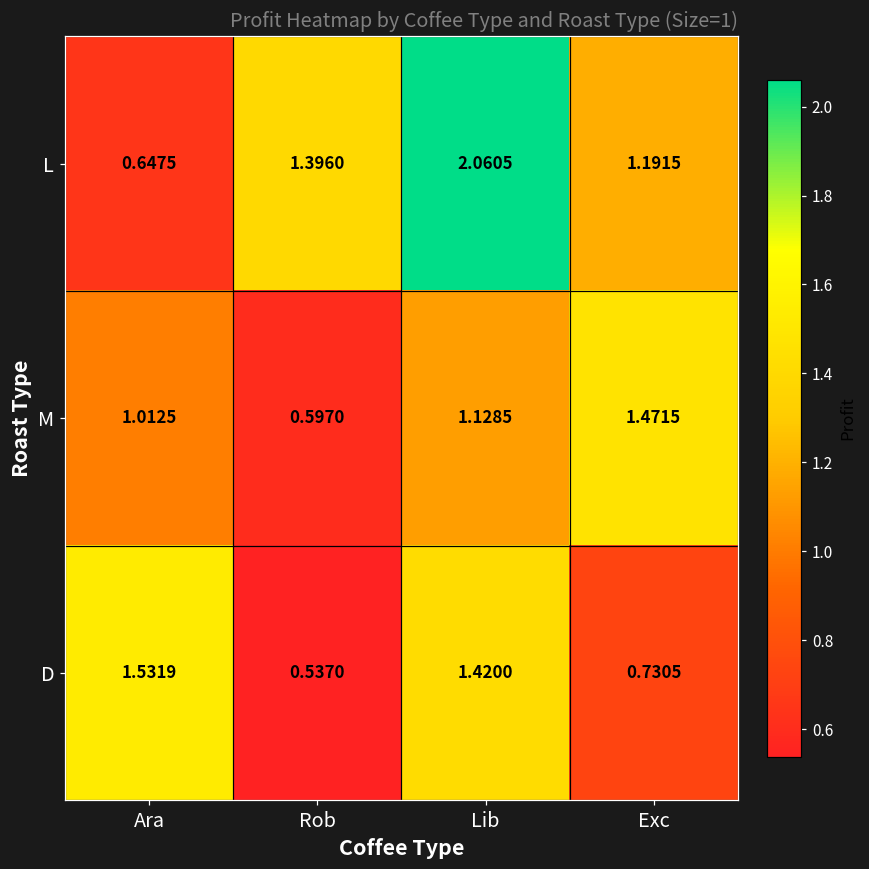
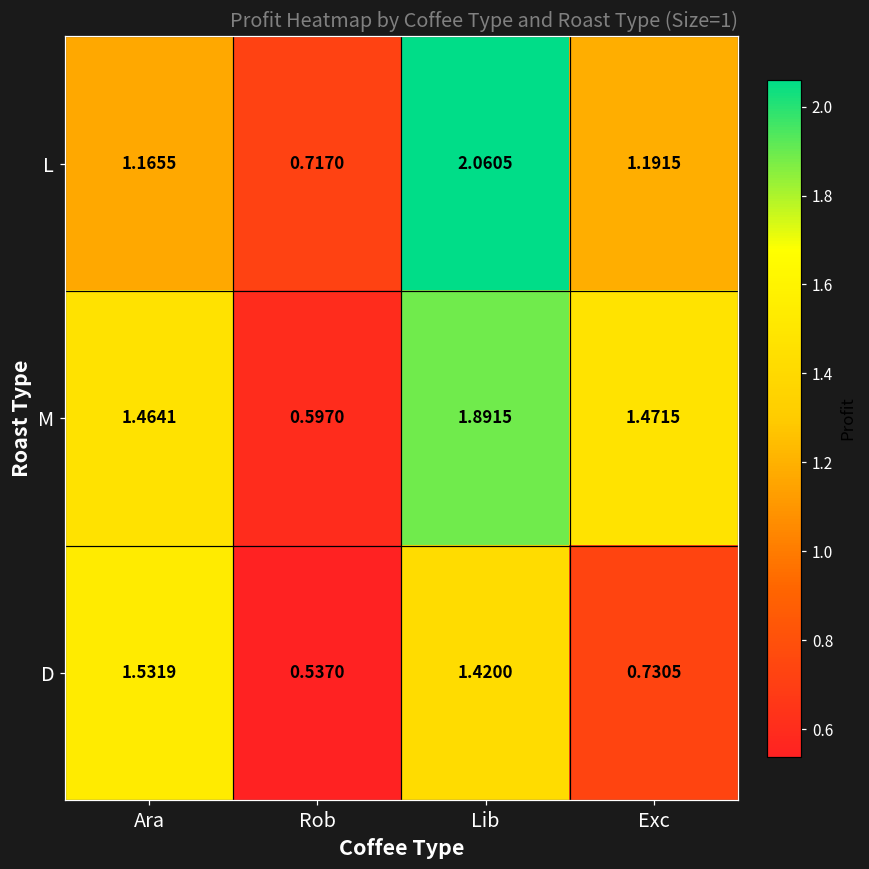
  {
    "L": {
-     "Ara": 0.6475,
-     "Rob": 1.3960,
+     "Ara": 1.1655,
+     "Rob": 0.7170,
      "Lib": 2.0605,
      "Exc": 1.1915
    },
    "M": {
-     "Ara": 1.0125,
+     "Ara": 1.4641,
      "Rob": 0.5970,
-     "Lib": 1.1285,
+     "Lib": 1.8915,
      "Exc": 1.4715
    },
    "D": {
      "Ara": 1.5319,
      "Rob": 0.5370,
      "Lib": 1.4200,
      "Exc": 0.7305
    }
  }
